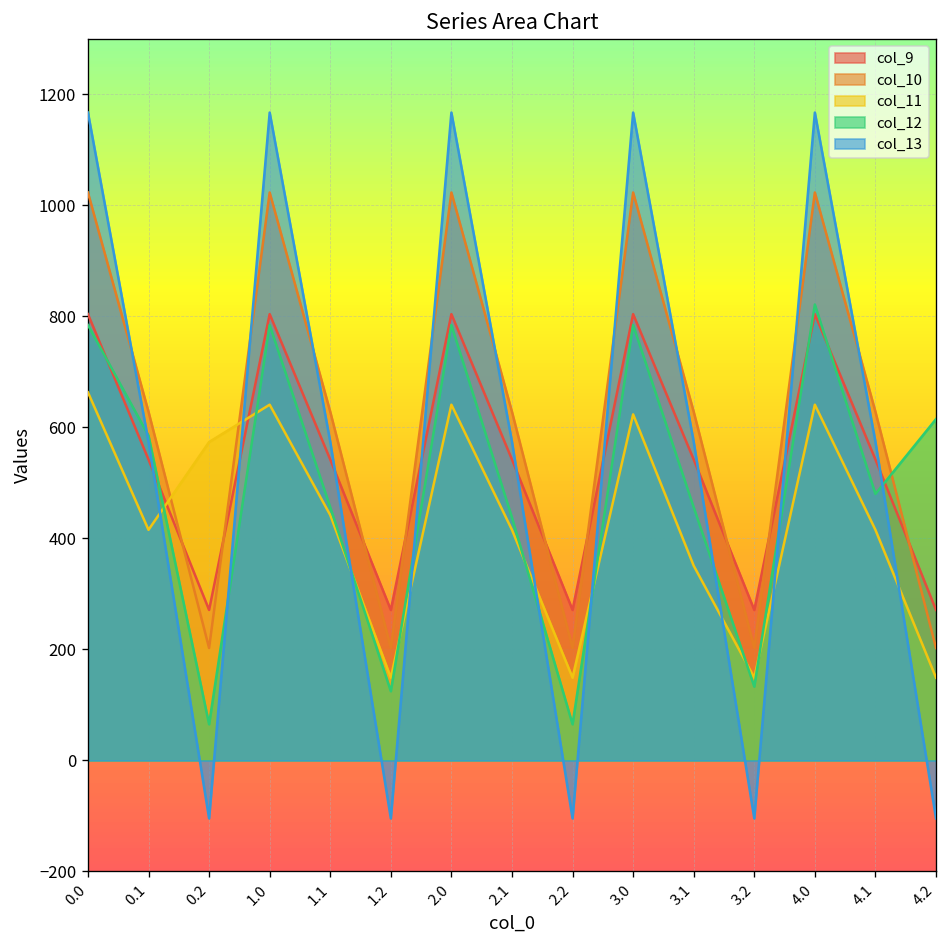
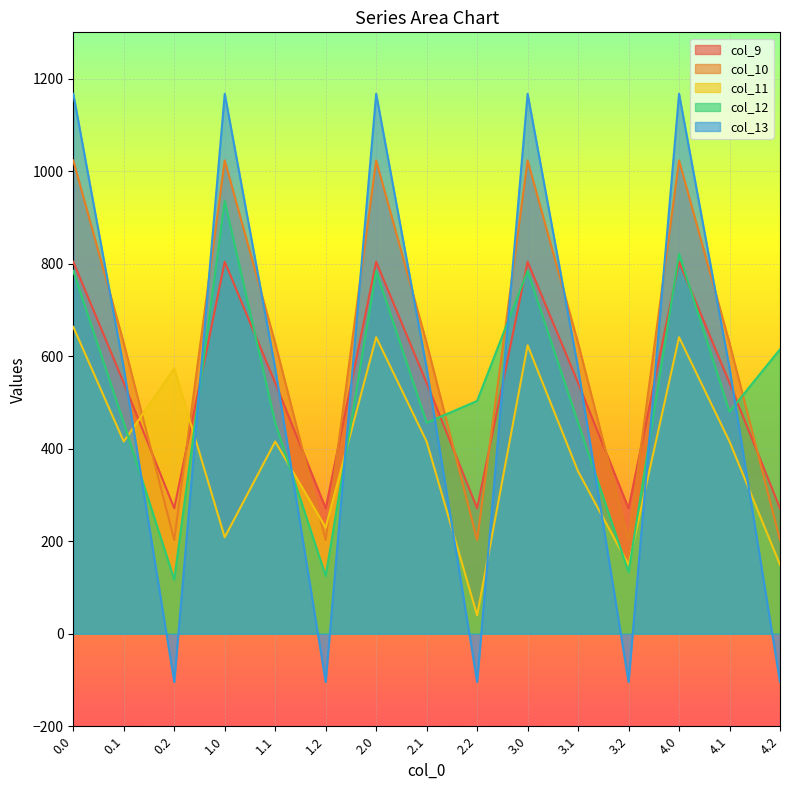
  {
    "col_11": {
      "0.0": 660,
      "0.1": 420,
      "0.2": 570,
-     "1.0": 640,
-     "1.1": 440,
-     "1.2": 150,
+     "1.0": 210,
+     "1.1": 420,
+     "1.2": 230,
      "2.0": 640,
      "2.1": 420,
-     "2.2": 150,
+     "2.2": 40,
      "3.0": 620,
      "3.1": 350,
      "3.2": 150,
      "4.0": 640,
      "4.1": 420,
      "4.2": 150
    },
    "col_12": {
      "0.0": 780,
-     "0.1": 590,
-     "0.2": 70,
-     "1.0": 780,
+     "0.1": 460,
+     "0.2": 120,
+     "1.0": 940,
      "1.1": 460,
      "1.2": 120,
      "2.0": 780,
-     "2.1": 440,
-     "2.2": 70,
+     "2.1": 460,
+     "2.2": 500,
      "3.0": 780,
      "3.1": 460,
      "3.2": 130,
      "4.0": 820,
      "4.1": 480,
      "4.2": 610
    }
  }
